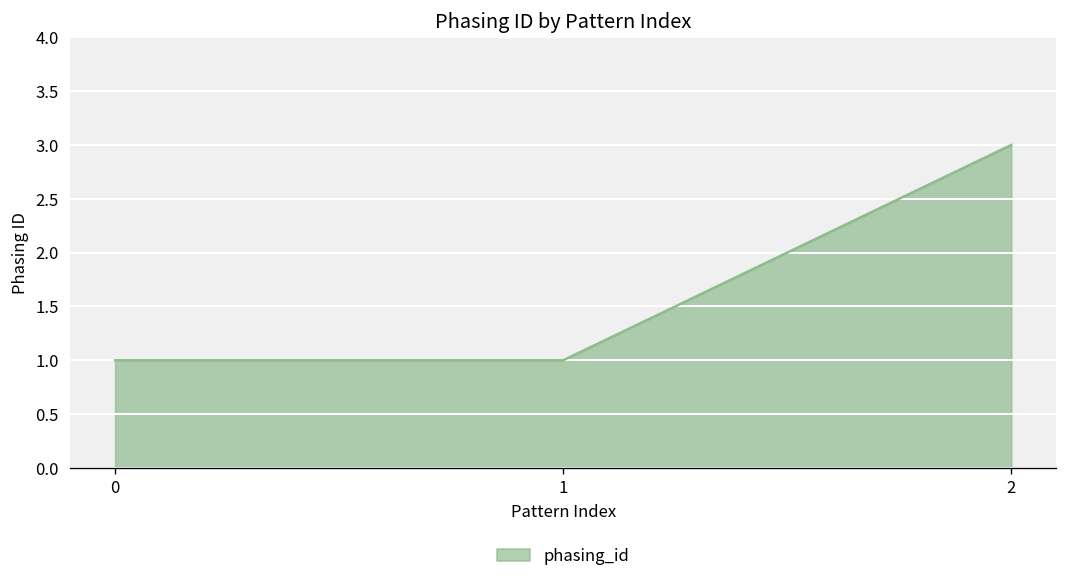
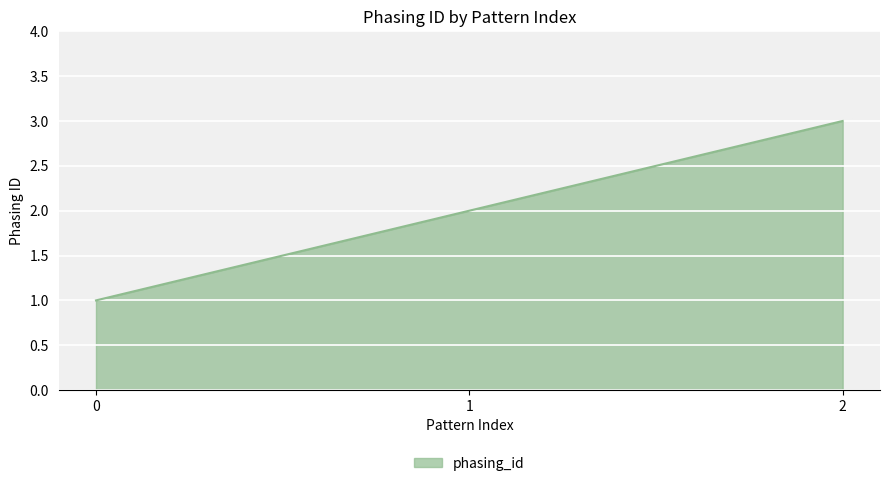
  {
    "0": 1,
-   "1": 1,
+   "1": 2,
    "2": 3
  }
